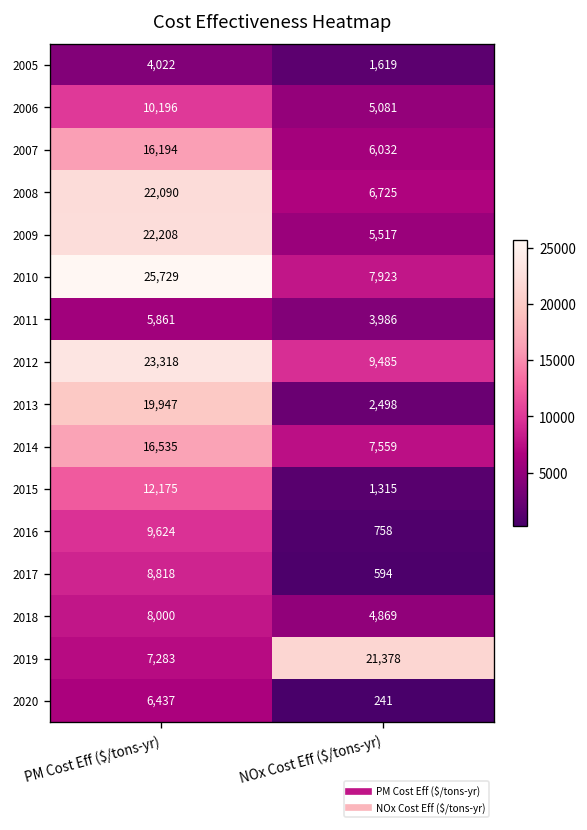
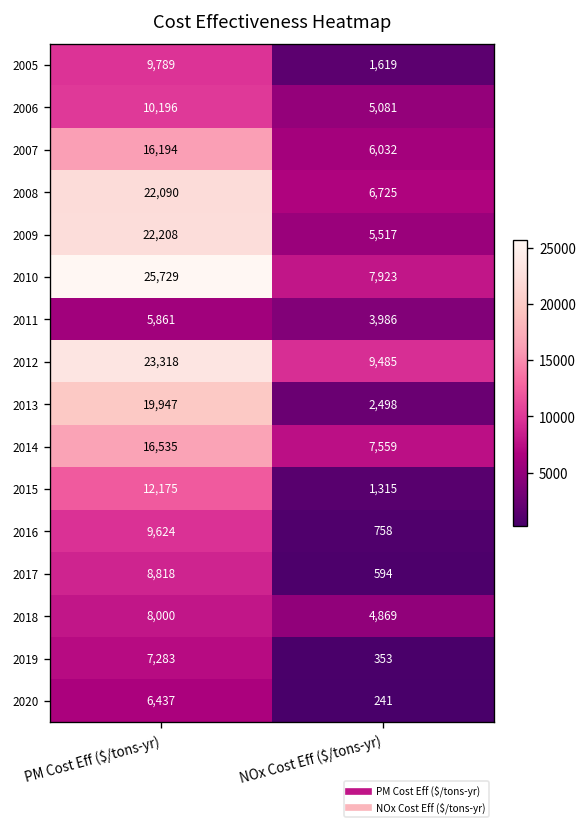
  {
    "2005": {
-     "PM Cost Eff ($/tons-yr)": "4,022",
+     "PM Cost Eff ($/tons-yr)": "9,789",
      "NOx Cost Eff ($/tons-yr)": "1,619"
    },
    "2006": {
      "PM Cost Eff ($/tons-yr)": "10,196",
      "NOx Cost Eff ($/tons-yr)": "5,081"
    },
    "2007": {
      "PM Cost Eff ($/tons-yr)": "16,194",
      "NOx Cost Eff ($/tons-yr)": "6,032"
    },
    "2008": {
      "PM Cost Eff ($/tons-yr)": "22,090",
      "NOx Cost Eff ($/tons-yr)": "6,725"
    },
    "2009": {
      "PM Cost Eff ($/tons-yr)": "22,208",
      "NOx Cost Eff ($/tons-yr)": "5,517"
    },
    "2010": {
      "PM Cost Eff ($/tons-yr)": "25,729",
      "NOx Cost Eff ($/tons-yr)": "7,923"
    },
    "2011": {
      "PM Cost Eff ($/tons-yr)": "5,861",
      "NOx Cost Eff ($/tons-yr)": "3,986"
    },
    "2012": {
      "PM Cost Eff ($/tons-yr)": "23,318",
      "NOx Cost Eff ($/tons-yr)": "9,485"
    },
    "2013": {
      "PM Cost Eff ($/tons-yr)": "19,947",
      "NOx Cost Eff ($/tons-yr)": "2,498"
    },
    "2014": {
      "PM Cost Eff ($/tons-yr)": "16,535",
      "NOx Cost Eff ($/tons-yr)": "7,559"
    },
    "2015": {
      "PM Cost Eff ($/tons-yr)": "12,175",
      "NOx Cost Eff ($/tons-yr)": "1,315"
    },
    "2016": {
      "PM Cost Eff ($/tons-yr)": "9,624",
      "NOx Cost Eff ($/tons-yr)": "758"
    },
    "2017": {
      "PM Cost Eff ($/tons-yr)": "8,818",
      "NOx Cost Eff ($/tons-yr)": "594"
    },
    "2018": {
      "PM Cost Eff ($/tons-yr)": "8,000",
      "NOx Cost Eff ($/tons-yr)": "4,869"
    },
    "2019": {
      "PM Cost Eff ($/tons-yr)": "7,283",
-     "NOx Cost Eff ($/tons-yr)": "21,378"
+     "NOx Cost Eff ($/tons-yr)": "353"
    },
    "2020": {
      "PM Cost Eff ($/tons-yr)": "6,437",
      "NOx Cost Eff ($/tons-yr)": "241"
    }
  }
